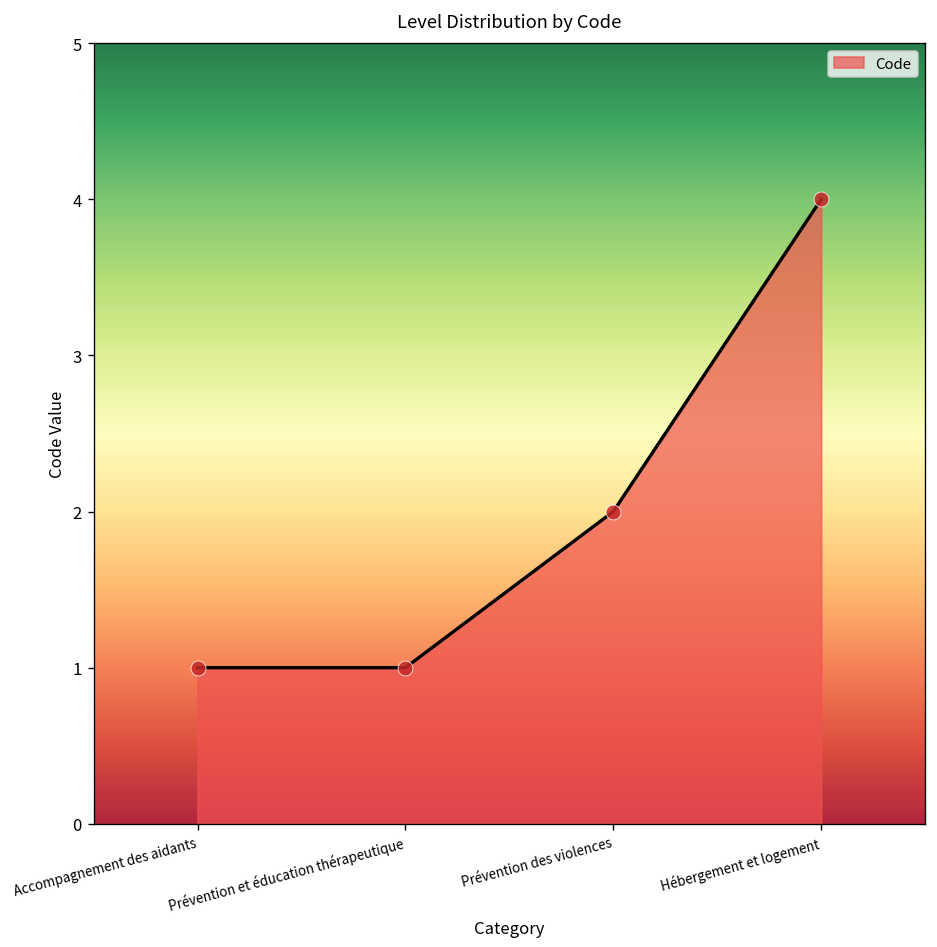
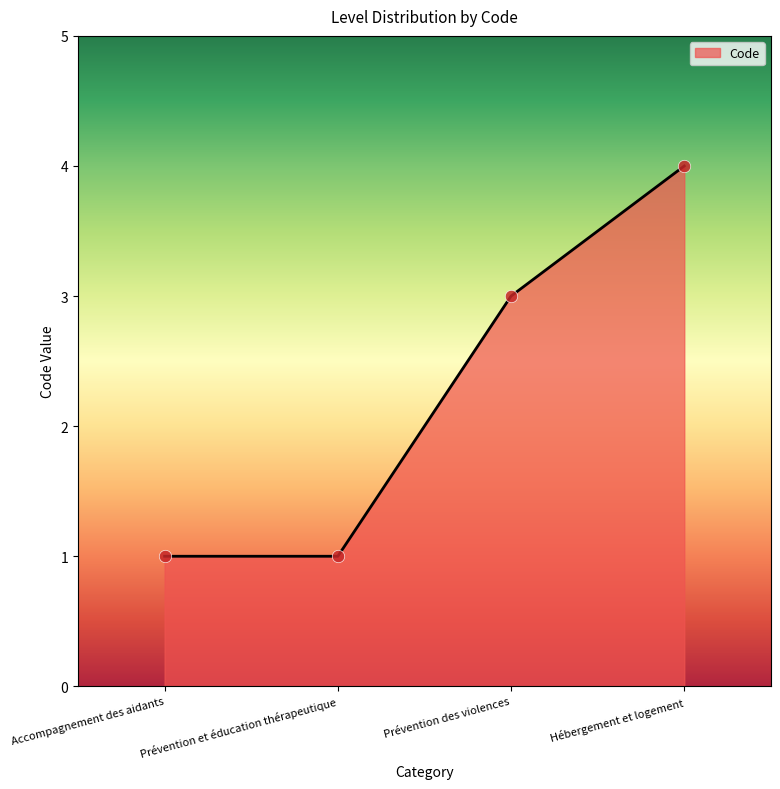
  {
    "Accompagnement des aidants": 1,
    "Prévention et éducation thérapeutique": 1,
-   "Prévention des violences": 2,
+   "Prévention des violences": 3,
    "Hébergement et logement": 4
  }
